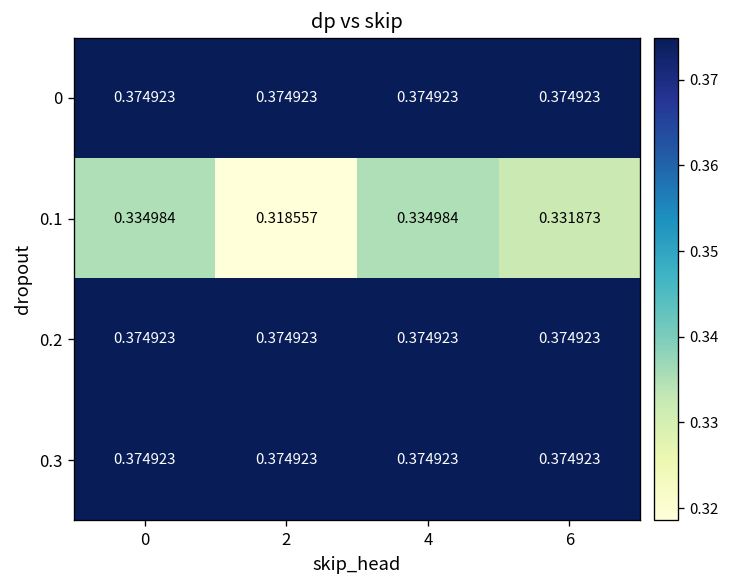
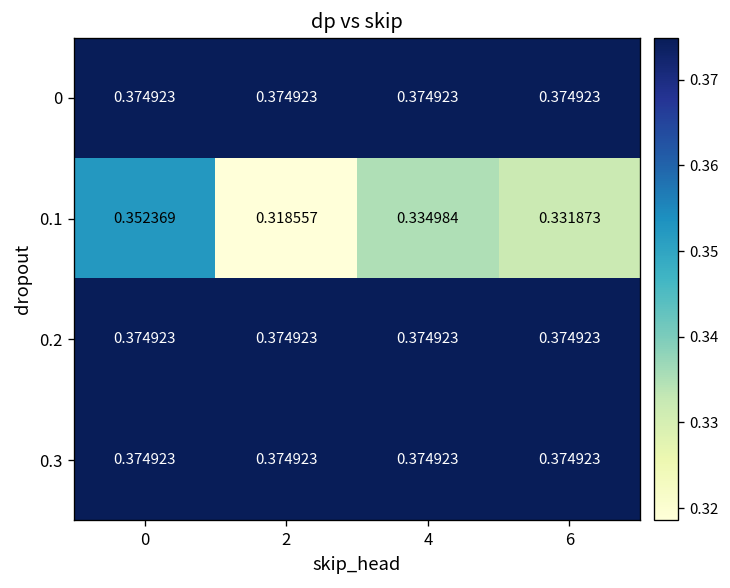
  {
    "0": {
      "0": 0.374923,
      "2": 0.374923,
      "4": 0.374923,
      "6": 0.374923
    },
    "0.1": {
-     "0": 0.334984,
+     "0": 0.352369,
      "2": 0.318557,
      "4": 0.334984,
      "6": 0.331873
    },
    "0.2": {
      "0": 0.374923,
      "2": 0.374923,
      "4": 0.374923,
      "6": 0.374923
    },
    "0.3": {
      "0": 0.374923,
      "2": 0.374923,
      "4": 0.374923,
      "6": 0.374923
    }
  }
